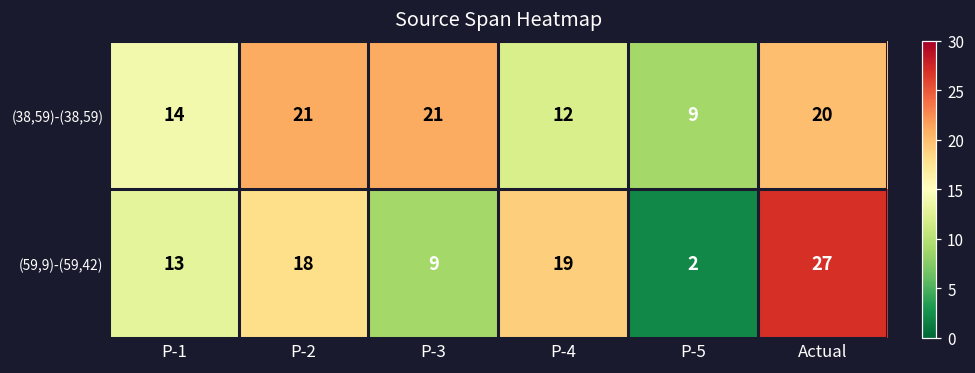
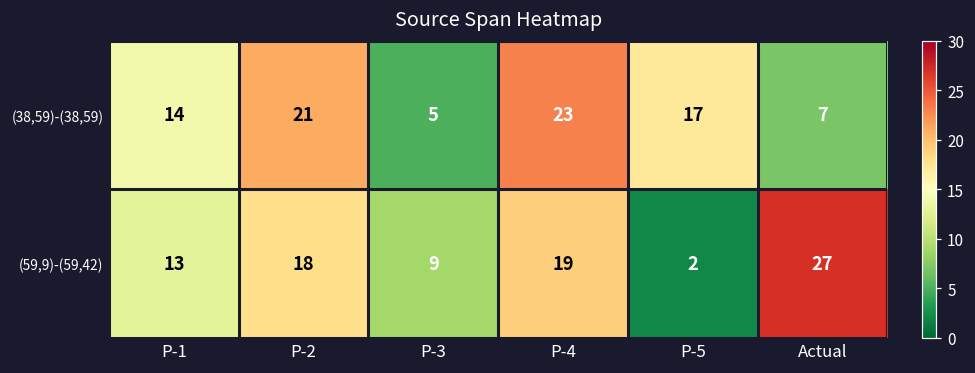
  {
    "(38,59)-(38,59)": {
      "P-1": 14,
      "P-2": 21,
-     "P-3": 21,
-     "P-4": 12,
-     "P-5": 9,
-     "Actual": 20
+     "P-3": 5,
+     "P-4": 23,
+     "P-5": 17,
+     "Actual": 7
    },
    "(59,9)-(59,42)": {
      "P-1": 13,
      "P-2": 18,
      "P-3": 9,
      "P-4": 19,
      "P-5": 2,
      "Actual": 27
    }
  }
